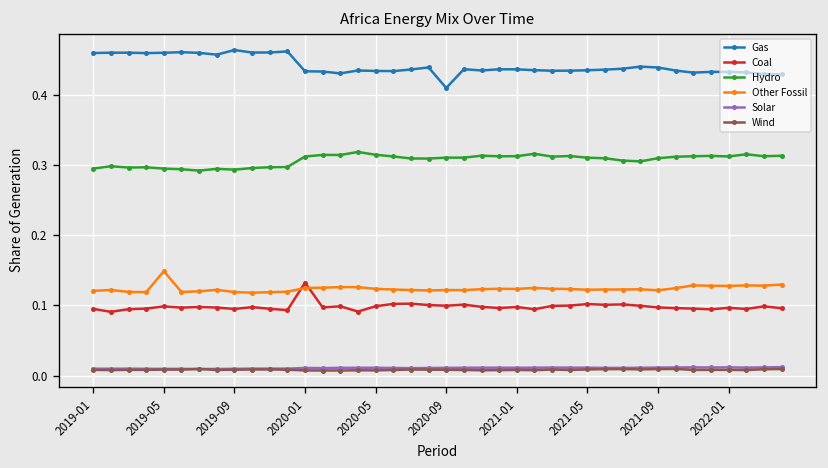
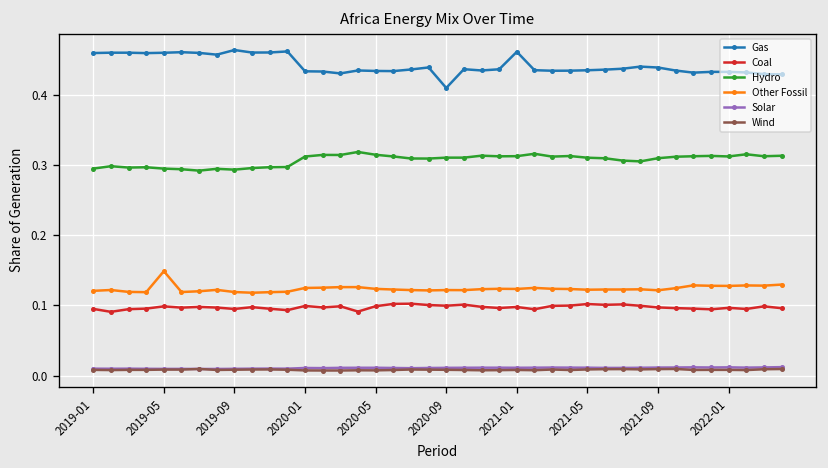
  {
    "Gas": {
      "2019-01": 0.46,
      "2019-05": 0.46,
      "2019-09": 0.46,
      "2020-01": 0.43,
      "2020-05": 0.43,
      "2020-09": 0.41,
-     "2021-01": 0.44,
+     "2021-01": 0.46,
      "2021-05": 0.43,
      "2021-09": 0.44
    },
    "Coal": {
      "2019-01": 0.10,
      "2019-05": 0.10,
      "2019-09": 0.09,
-     "2020-01": 0.13,
+     "2020-01": 0.10,
      "2020-05": 0.10,
      "2020-09": 0.10,
      "2021-01": 0.10,
      "2021-05": 0.10,
      "2021-09": 0.10,
      "2022-01": 0.10
    },
    "Hydro": {
      "2019-01": 0.29,
      "2019-05": 0.29,
      "2019-09": 0.29,
      "2020-01": 0.31,
      "2020-05": 0.31,
      "2020-09": 0.31,
      "2021-01": 0.31,
      "2021-05": 0.31,
      "2021-09": 0.31,
      "2022-01": 0.31
    },
    "Other Fossil": {
      "2019-01": 0.12,
      "2019-05": 0.15,
      "2019-09": 0.12,
      "2020-01": 0.12,
      "2020-05": 0.12,
      "2020-09": 0.12,
      "2021-01": 0.12,
      "2021-05": 0.12,
      "2021-09": 0.12,
      "2022-01": 0.13
    }
  }
